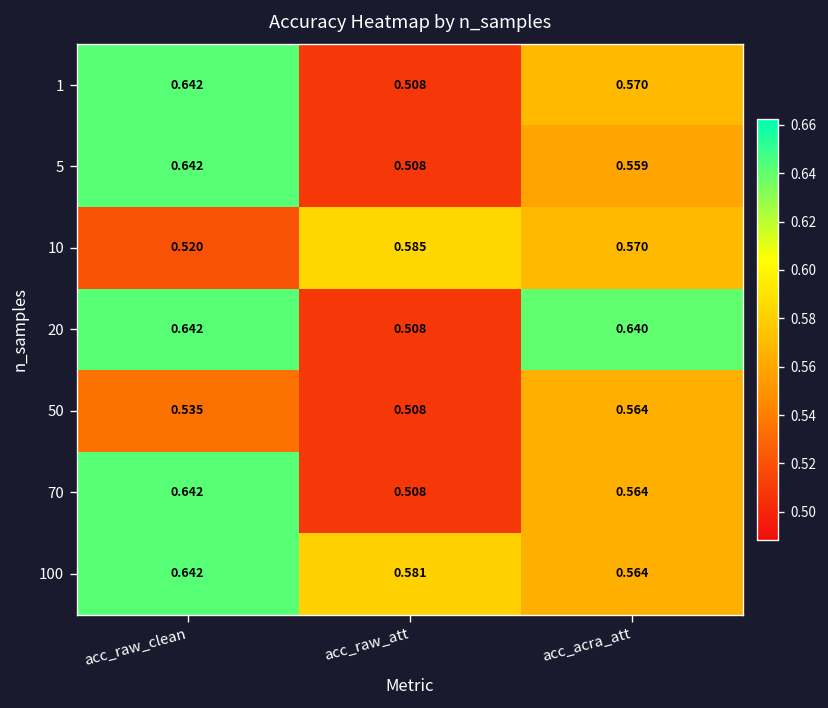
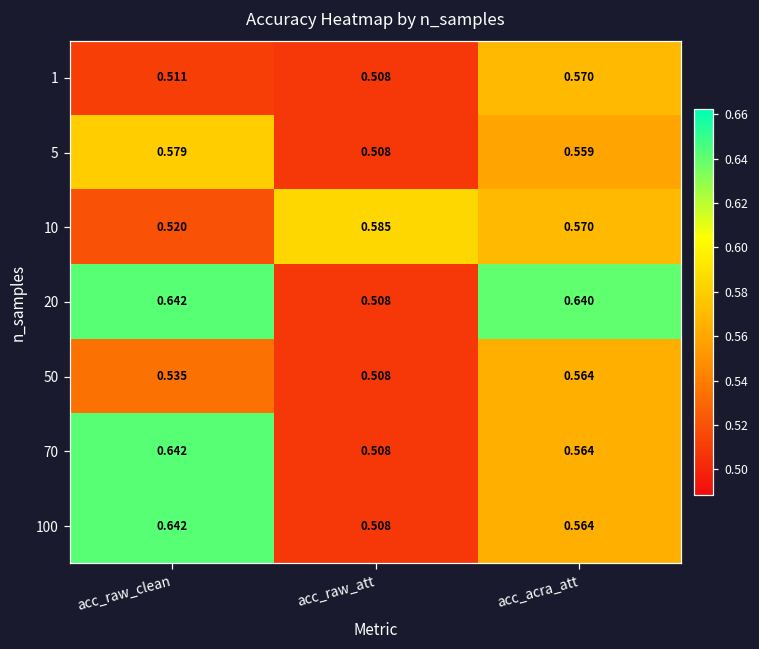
  {
    "1": {
-     "acc_raw_clean": 0.642,
+     "acc_raw_clean": 0.511,
      "acc_raw_att": 0.508,
      "acc_acra_att": 0.570
    },
    "5": {
-     "acc_raw_clean": 0.642,
+     "acc_raw_clean": 0.579,
      "acc_raw_att": 0.508,
      "acc_acra_att": 0.559
    },
    "10": {
      "acc_raw_clean": 0.520,
      "acc_raw_att": 0.585,
      "acc_acra_att": 0.570
    },
    "20": {
      "acc_raw_clean": 0.642,
      "acc_raw_att": 0.508,
      "acc_acra_att": 0.640
    },
    "50": {
      "acc_raw_clean": 0.535,
      "acc_raw_att": 0.508,
      "acc_acra_att": 0.564
    },
    "70": {
      "acc_raw_clean": 0.642,
      "acc_raw_att": 0.508,
      "acc_acra_att": 0.564
    },
    "100": {
      "acc_raw_clean": 0.642,
-     "acc_raw_att": 0.581,
+     "acc_raw_att": 0.508,
      "acc_acra_att": 0.564
    }
  }
